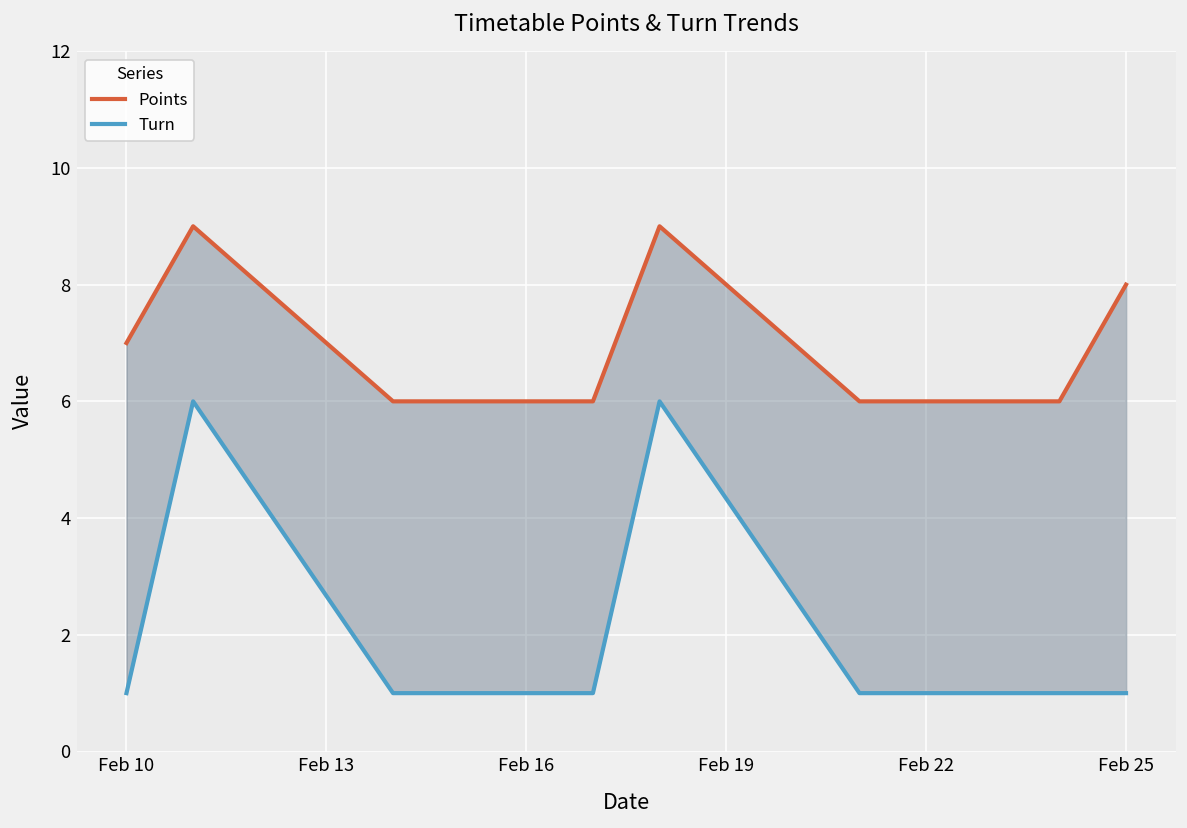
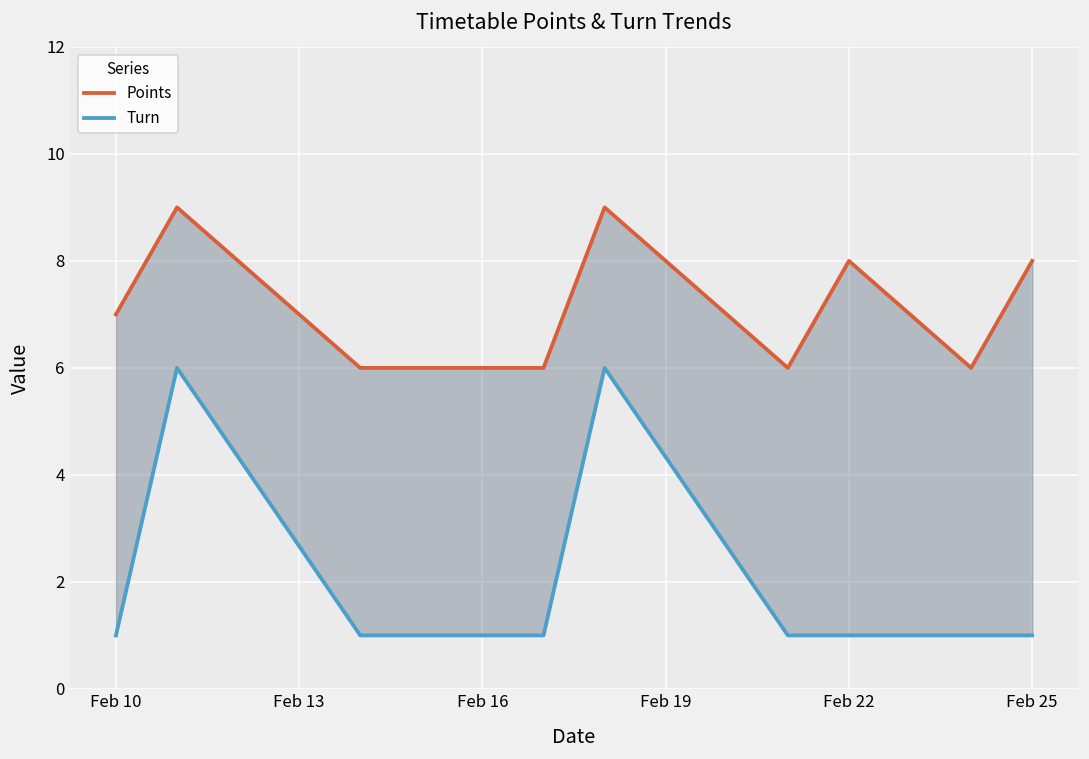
  {
    "Points": {
      "Feb 10": 7,
-     "Feb 22": 6,
+     "Feb 22": 8,
      "Feb 25": 8
    },
    "Turn": {
      "Feb 10": 1,
      "Feb 22": 1,
      "Feb 25": 1
    }
  }
